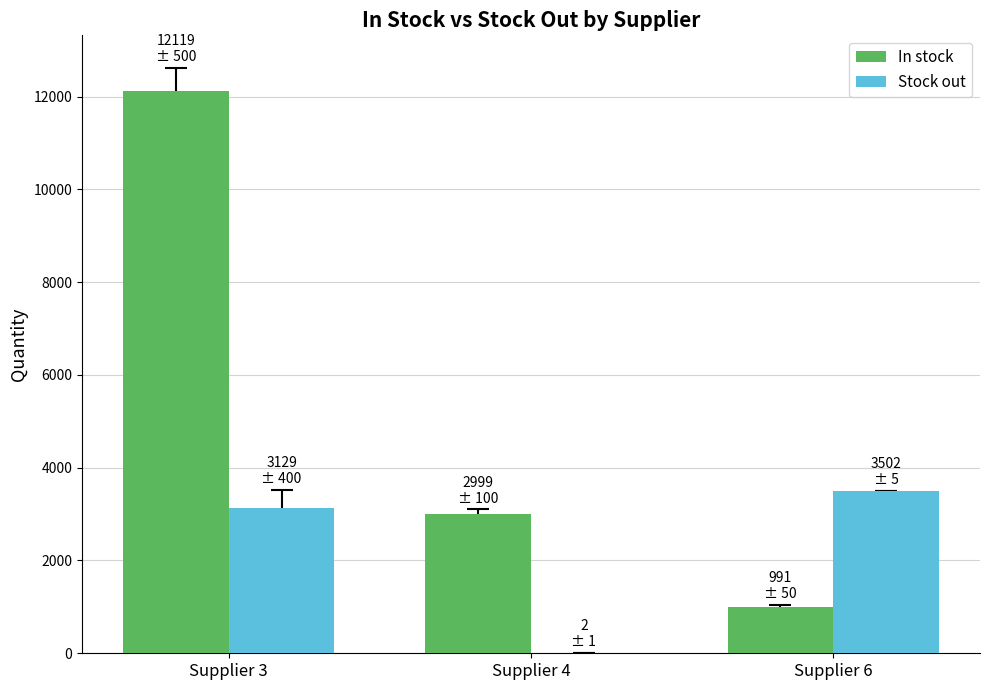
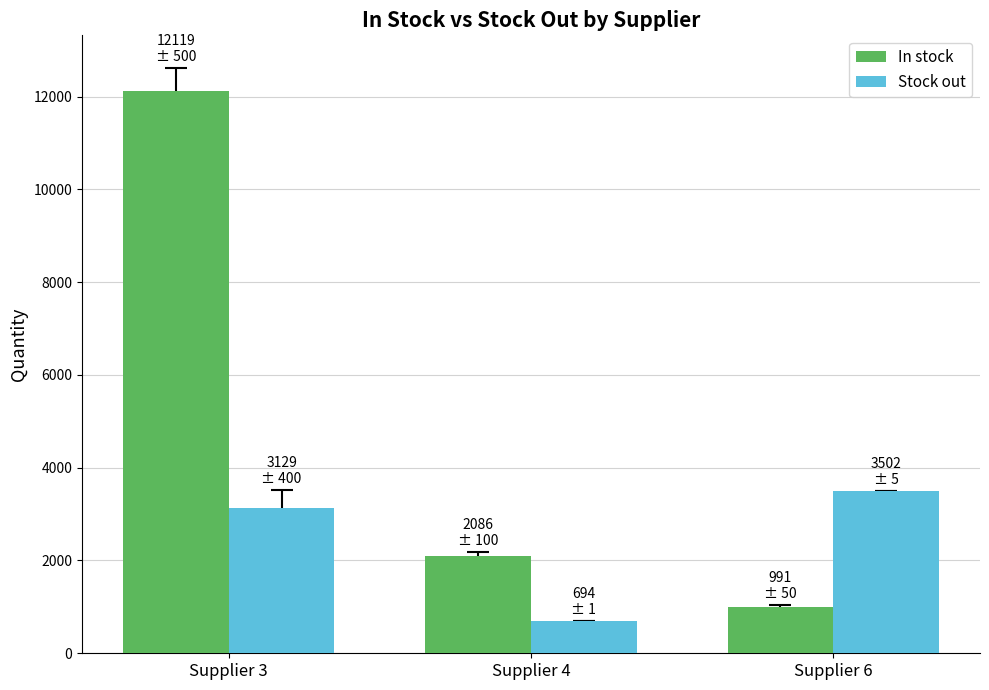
  {
    "In stock": {
-     "Supplier 4": 2999,
+     "Supplier 4": 2086,
      "Supplier 6": 991
    },
    "Stock out": {
      "Supplier 3": 3129,
-     "Supplier 4": 2,
+     "Supplier 4": 694,
      "Supplier 6": 3502
    }
  }
